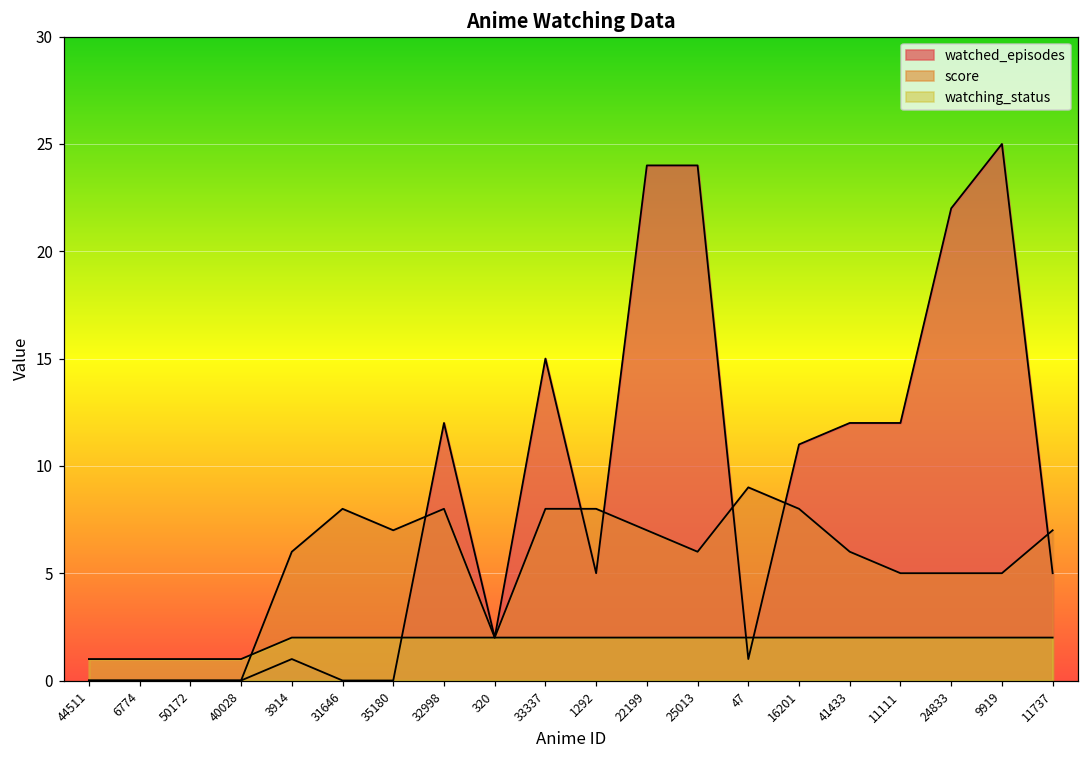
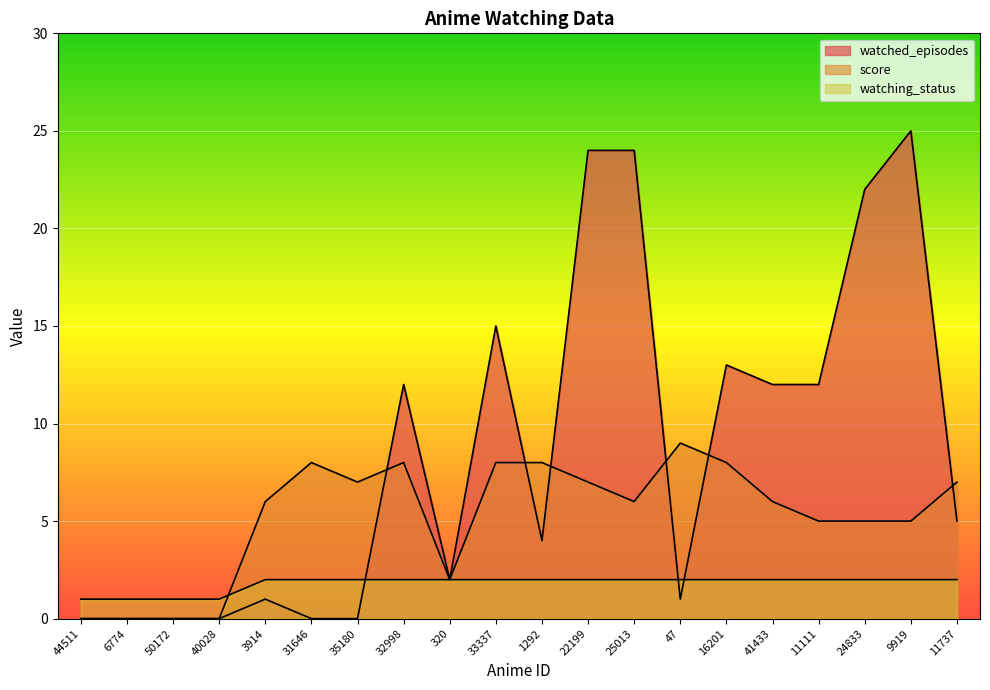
  {
    "watched_episodes": {
      "3914": 1,
      "31646": 0,
      "35180": 0,
      "32998": 12,
      "33337": 15,
-     "1292": 5,
+     "1292": 4,
      "22199": 24,
      "25013": 24,
      "47": 1,
-     "16201": 11,
+     "16201": 13,
      "41433": 12,
      "11111": 12,
      "24833": 22,
      "9919": 25,
      "11737": 5
    }
  }
